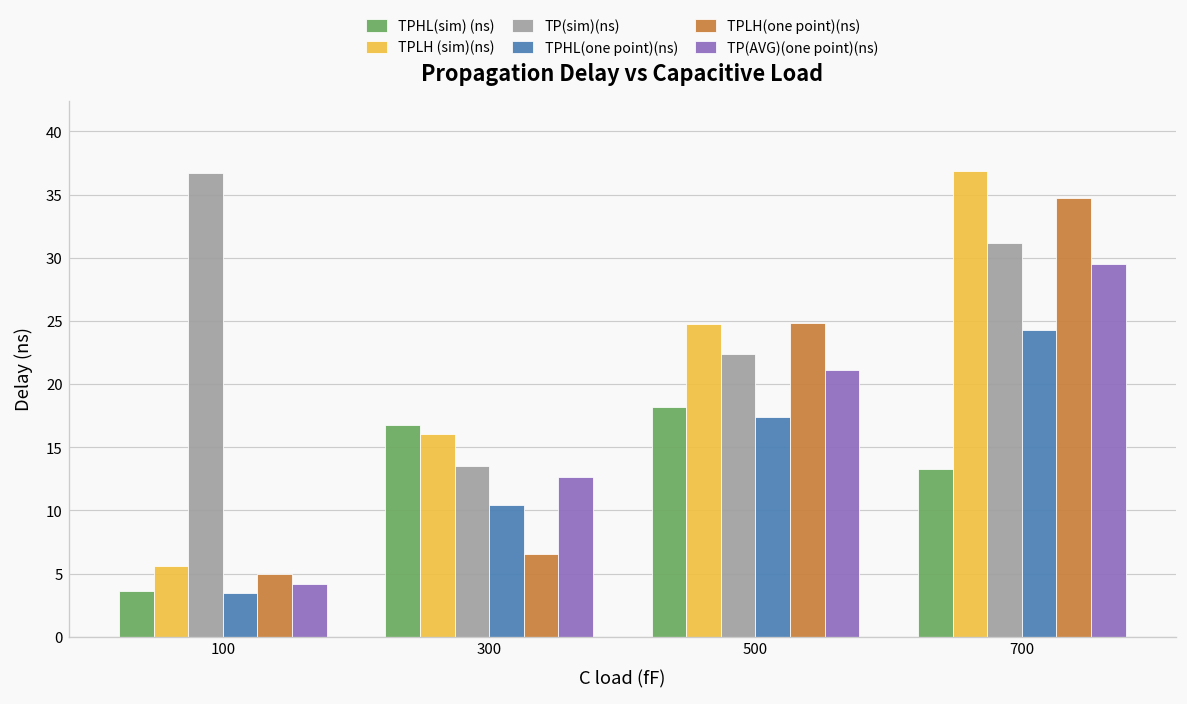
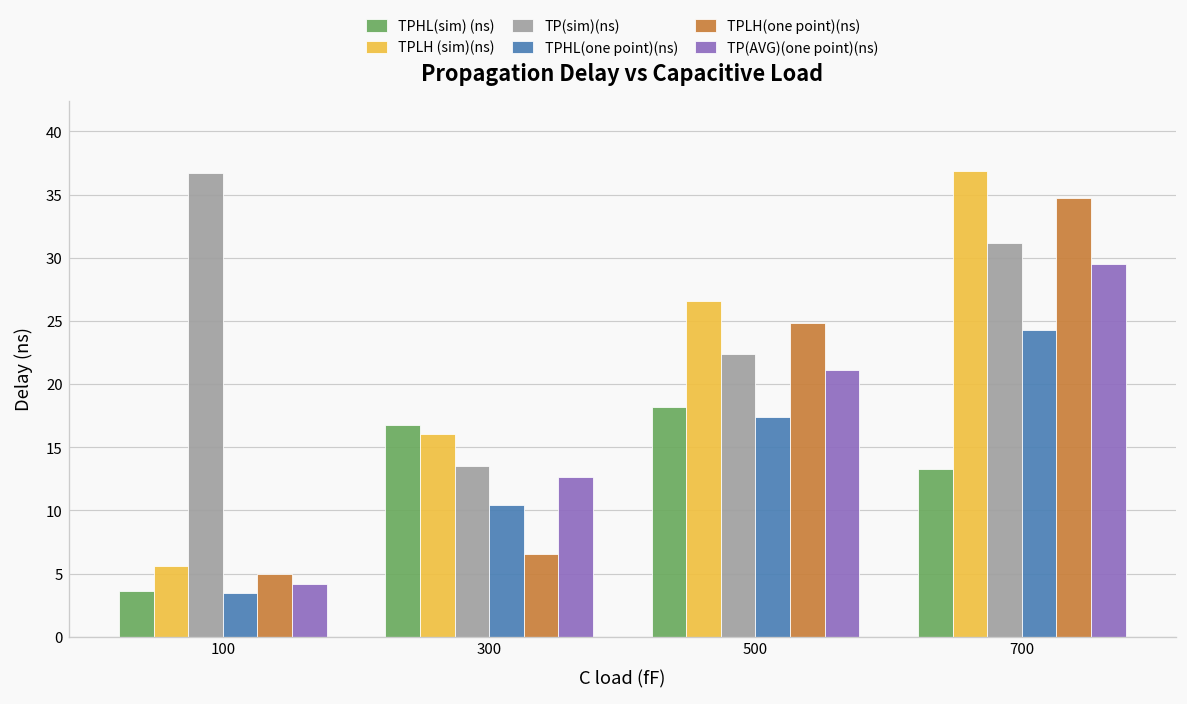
  {
    "TPHL(sim) (ns)": {
      "100": 3.7,
      "300": 16.8,
      "500": 18.2,
      "700": 13.3
    },
    "TPLH (sim)(ns)": {
      "100": 5.6,
      "300": 16.1,
-     "500": 24.8,
+     "500": 26.6,
      "700": 36.9
    },
    "TP(sim)(ns)": {
      "100": 36.7,
      "300": 13.5,
      "500": 22.4,
      "700": 31.2
    },
    "TPHL(one point)(ns)": {
      "100": 3.5,
      "300": 10.4,
      "500": 17.4,
      "700": 24.3
    },
    "TPLH(one point)(ns)": {
      "100": 5.0,
      "300": 6.6,
      "500": 24.8,
      "700": 34.8
    },
    "TP(AVG)(one point)(ns)": {
      "100": 4.2,
      "300": 12.7,
      "500": 21.1,
      "700": 29.5
    }
  }
